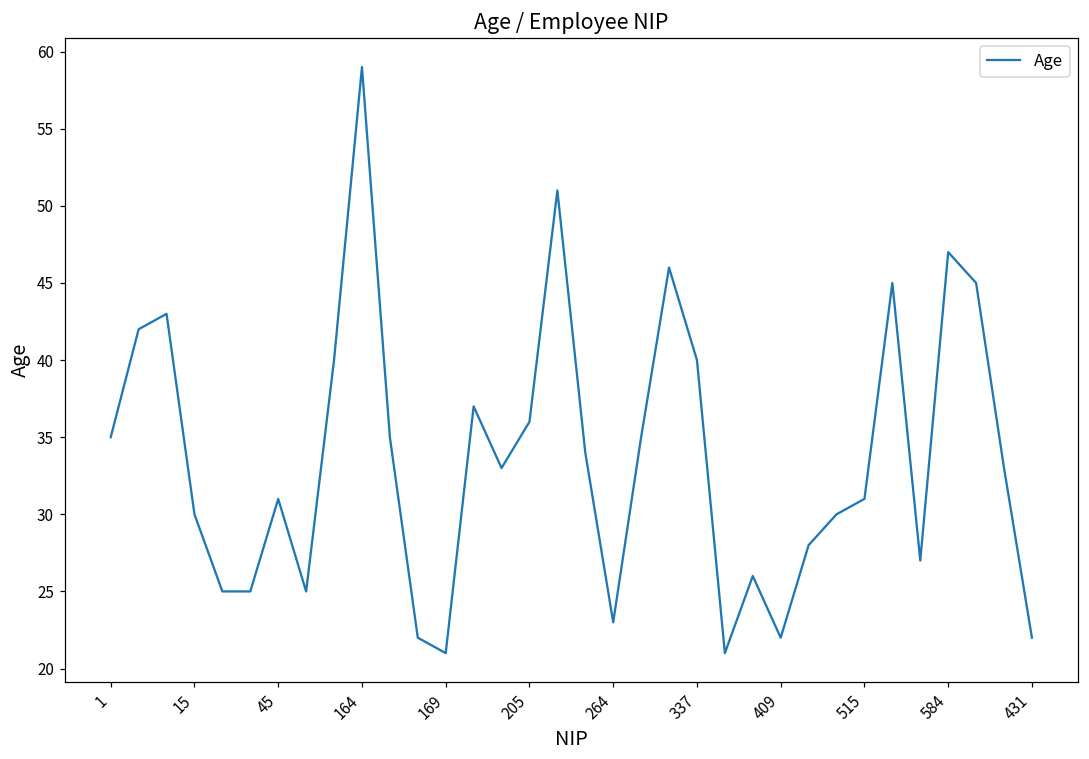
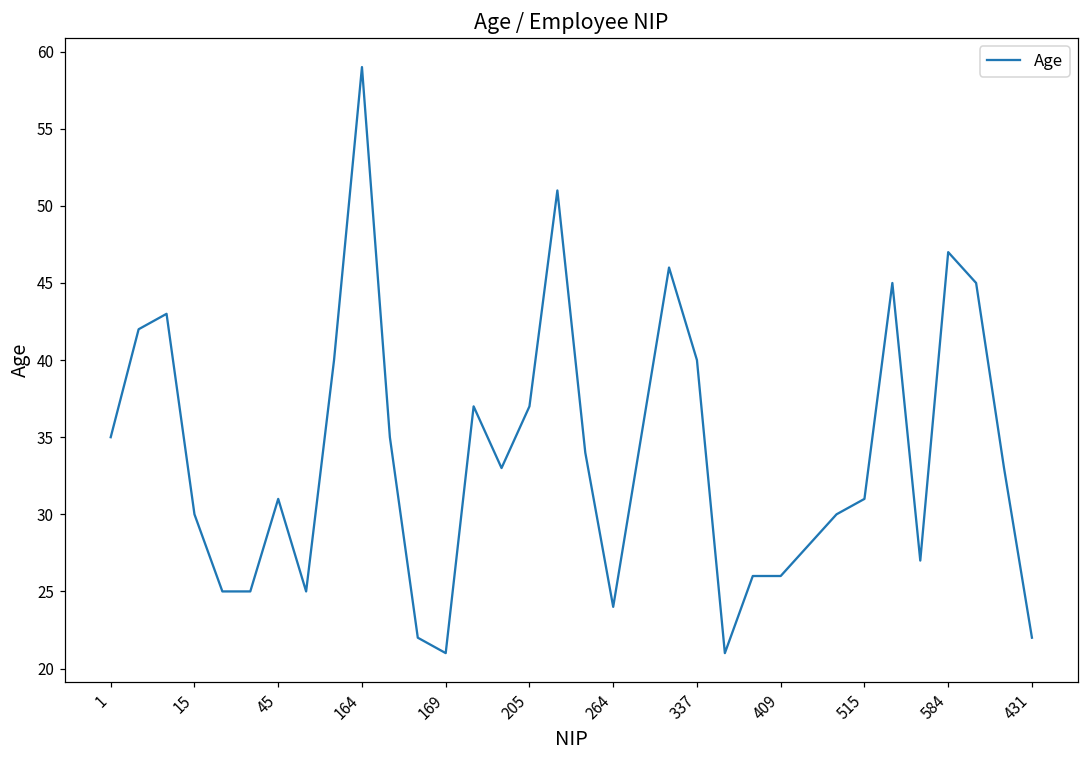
  {
    "15": 30,
    "45": 31,
    "164": 59,
    "169": 21,
-   "205": 36,
-   "264": 23,
+   "205": 37,
+   "264": 24,
    "337": 40,
-   "409": 22,
+   "409": 26,
    "515": 31,
    "584": 47,
    "431": 22
  }
